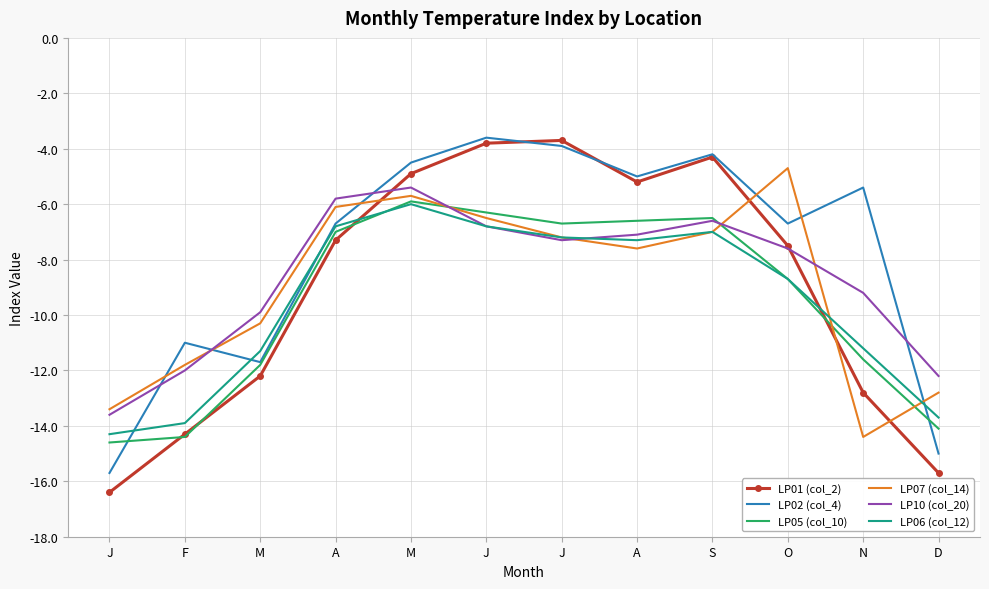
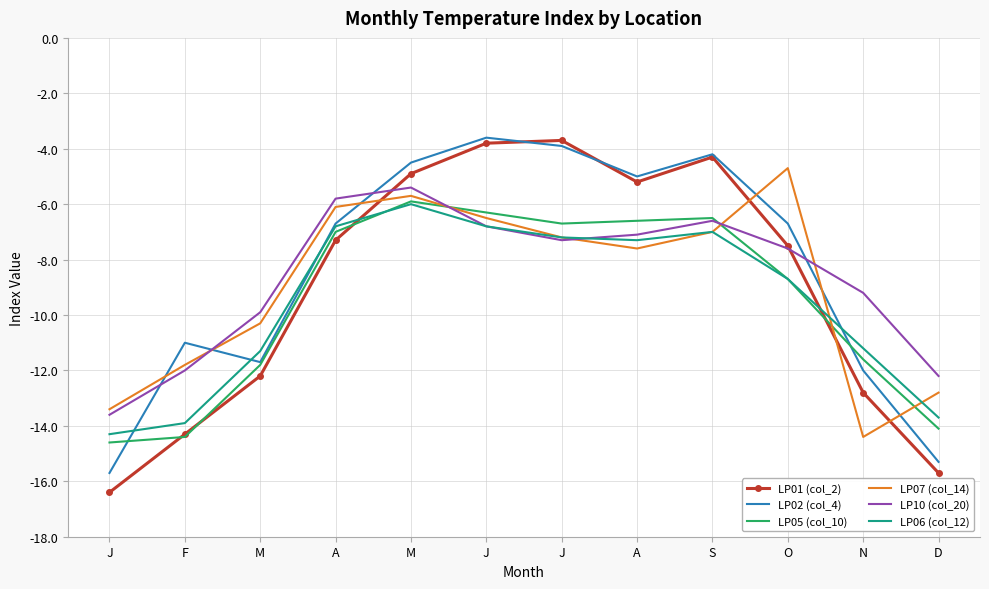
  {
    "LP01 (col_2)": {
      "F": -14.3,
      "S": -4.3,
      "O": -7.5,
      "N": -12.8,
      "D": -15.7
    },
    "LP02 (col_4)": {
      "F": -11.0,
      "S": -4.2,
      "O": -6.7,
-     "N": -5.4,
-     "D": -15.0
+     "N": -12.0,
+     "D": -15.3
    },
    "LP07 (col_14)": {
      "F": -11.8,
      "O": -4.7,
      "N": -14.4,
      "D": -12.8
    },
    "LP10 (col_20)": {
      "F": -12.0,
      "S": -6.6,
      "O": -7.6,
      "N": -9.2,
      "D": -12.2
    }
  }
